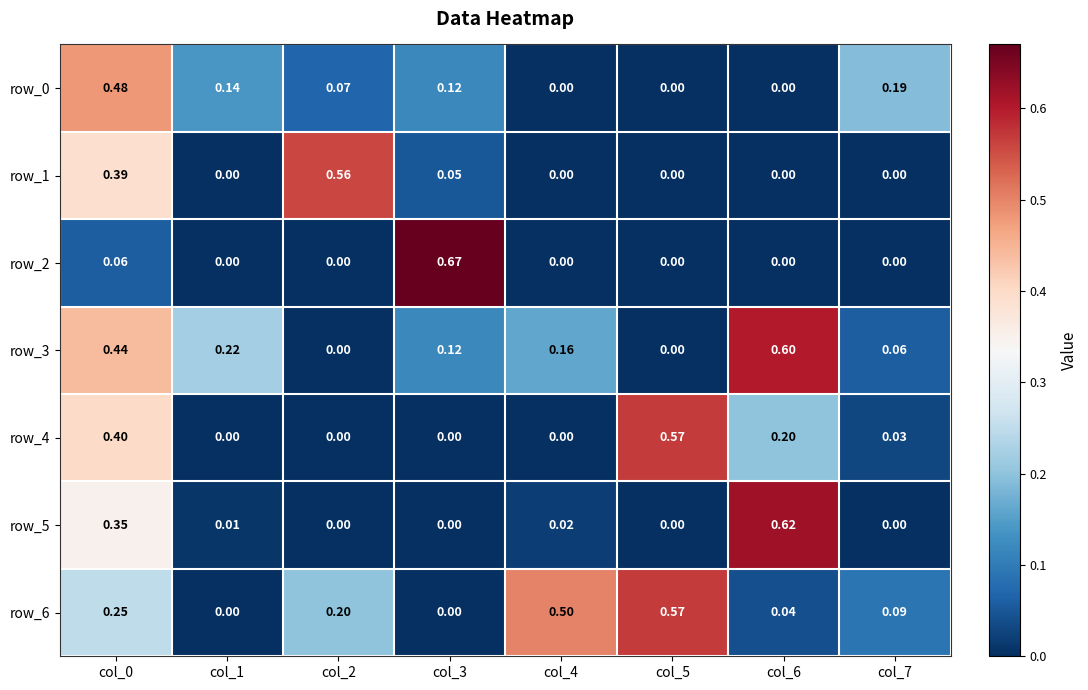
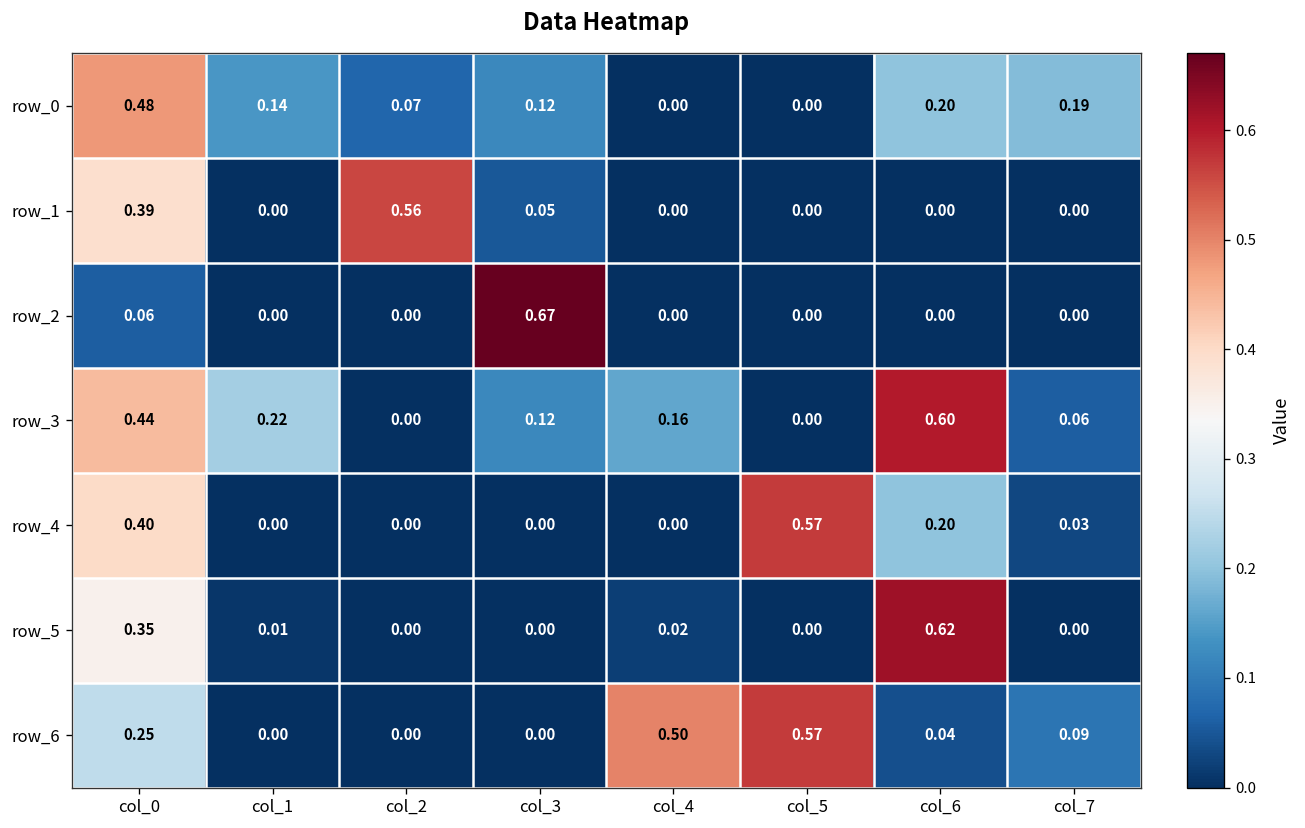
  {
    "row_0": {
      "col_0": 0.48,
      "col_1": 0.14,
      "col_2": 0.07,
      "col_3": 0.12,
      "col_4": 0.00,
      "col_5": 0.00,
-     "col_6": 0.00,
+     "col_6": 0.20,
      "col_7": 0.19
    },
    "row_1": {
      "col_0": 0.39,
      "col_1": 0.00,
      "col_2": 0.56,
      "col_3": 0.05,
      "col_4": 0.00,
      "col_5": 0.00,
      "col_6": 0.00,
      "col_7": 0.00
    },
    "row_2": {
      "col_0": 0.06,
      "col_1": 0.00,
      "col_2": 0.00,
      "col_3": 0.67,
      "col_4": 0.00,
      "col_5": 0.00,
      "col_6": 0.00,
      "col_7": 0.00
    },
    "row_3": {
      "col_0": 0.44,
      "col_1": 0.22,
      "col_2": 0.00,
      "col_3": 0.12,
      "col_4": 0.16,
      "col_5": 0.00,
      "col_6": 0.60,
      "col_7": 0.06
    },
    "row_4": {
      "col_0": 0.40,
      "col_1": 0.00,
      "col_2": 0.00,
      "col_3": 0.00,
      "col_4": 0.00,
      "col_5": 0.57,
      "col_6": 0.20,
      "col_7": 0.03
    },
    "row_5": {
      "col_0": 0.35,
      "col_1": 0.01,
      "col_2": 0.00,
      "col_3": 0.00,
      "col_4": 0.02,
      "col_5": 0.00,
      "col_6": 0.62,
      "col_7": 0.00
    },
    "row_6": {
      "col_0": 0.25,
      "col_1": 0.00,
-     "col_2": 0.20,
+     "col_2": 0.00,
      "col_3": 0.00,
      "col_4": 0.50,
      "col_5": 0.57,
      "col_6": 0.04,
      "col_7": 0.09
    }
  }
